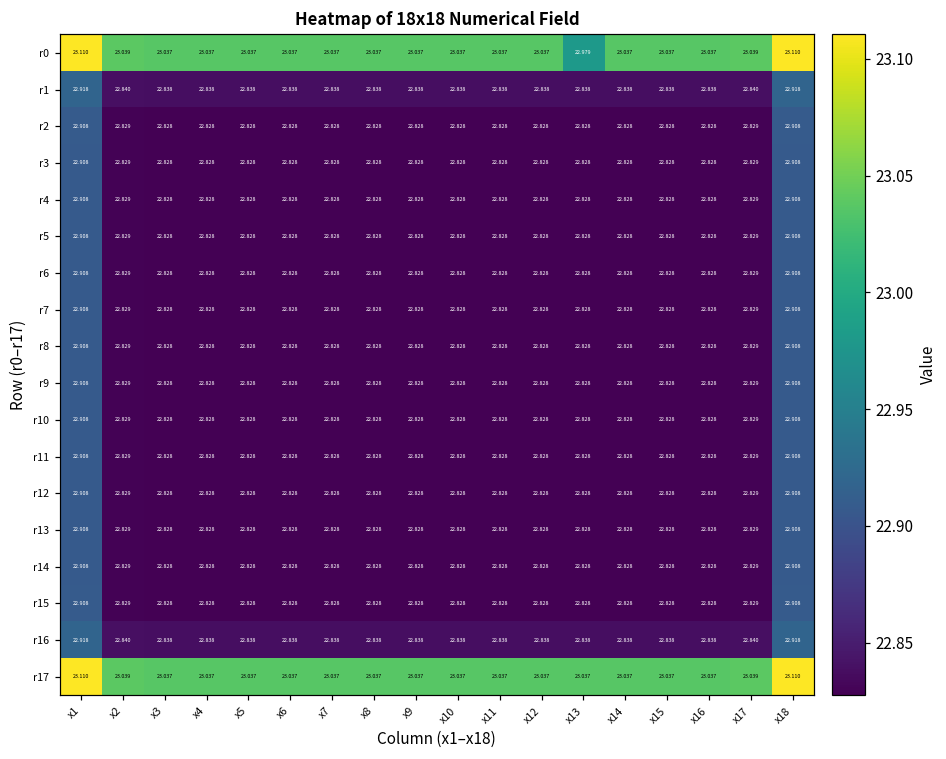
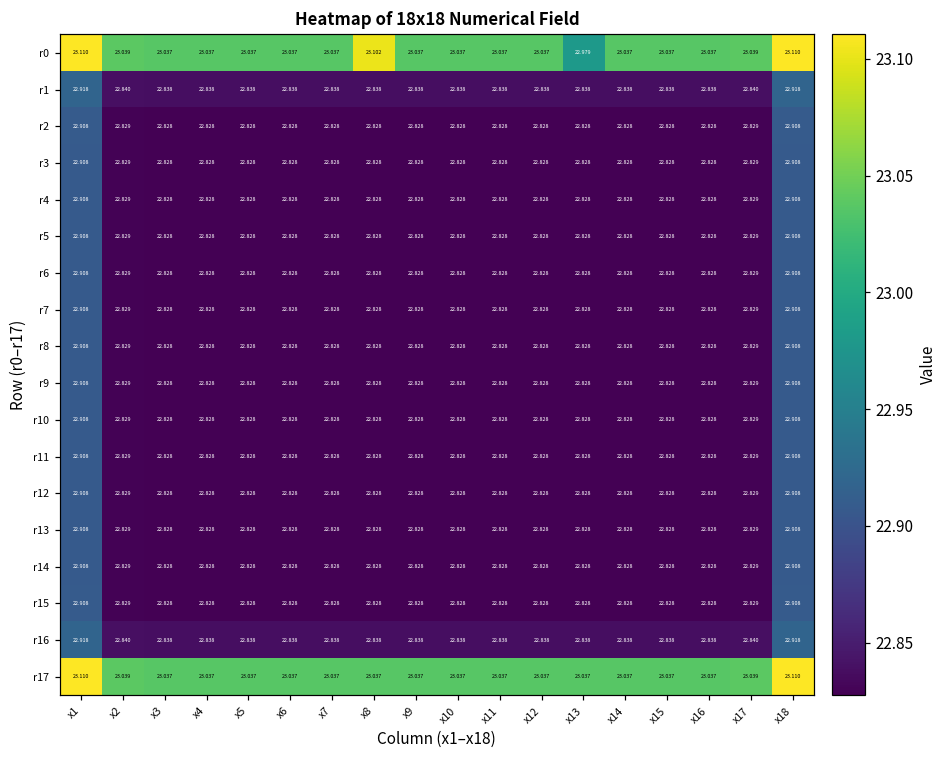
  {
    "r0": {
      "x1": 23.110,
      "x2": 23.039,
      "x3": 23.037,
      "x4": 23.037,
      "x5": 23.037,
      "x6": 23.037,
      "x7": 23.037,
-     "x8": 23.037,
+     "x8": 23.102,
      "x9": 23.037,
      "x10": 23.037,
      "x11": 23.037,
      "x12": 23.037,
      "x13": 22.979,
      "x14": 23.037,
      "x15": 23.037,
      "x16": 23.037,
      "x17": 23.039,
      "x18": 23.110
    }
  }
